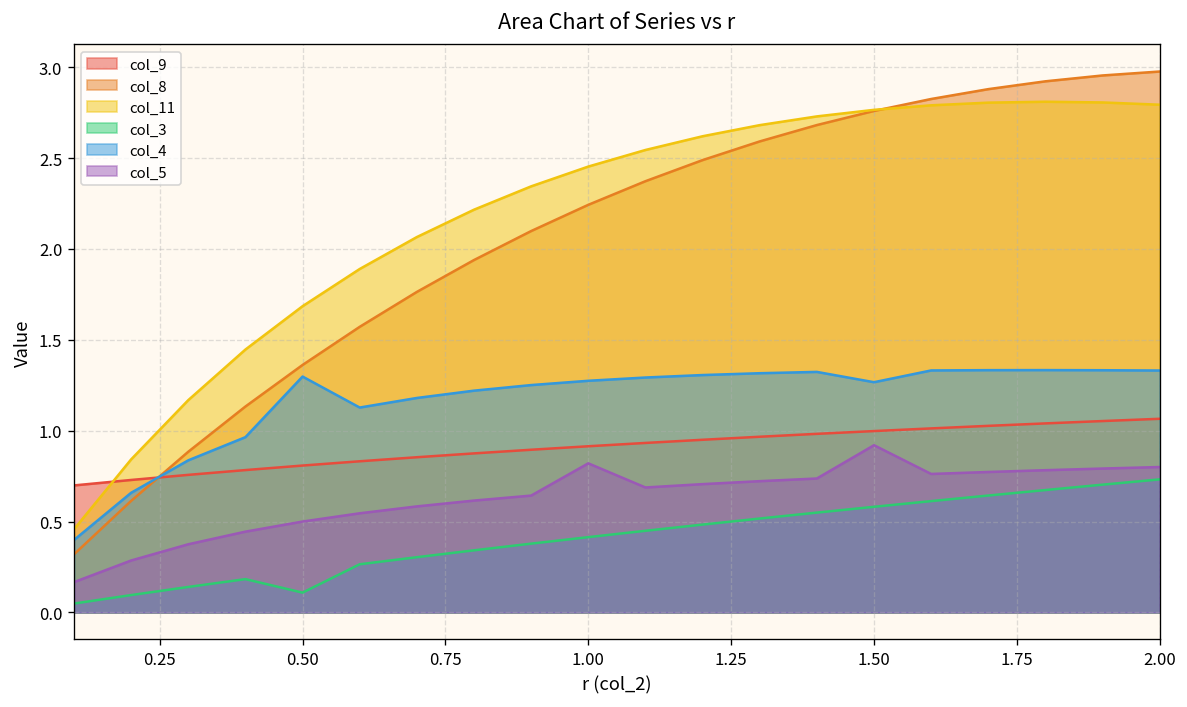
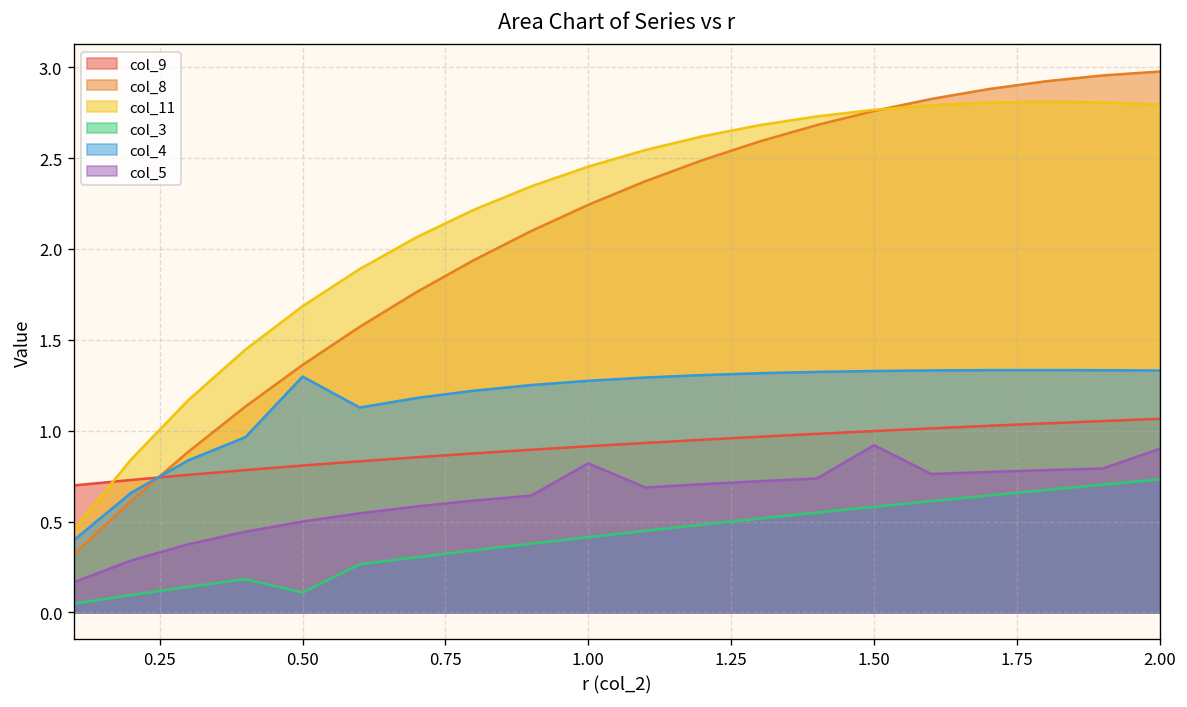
  {
    "col_3": {
      "0.50": 0.11,
      "1.00": 0.41,
      "1.50": 0.58,
      "2.00": 0.73
    },
    "col_4": {
      "0.50": 1.30,
      "1.00": 1.27,
-     "1.50": 1.27,
+     "1.50": 1.33,
      "2.00": 1.33
    },
    "col_5": {
      "0.50": 0.5,
      "1.00": 0.82,
      "1.50": 0.92,
-     "2.00": 0.8
+     "2.00": 0.9
    }
  }
